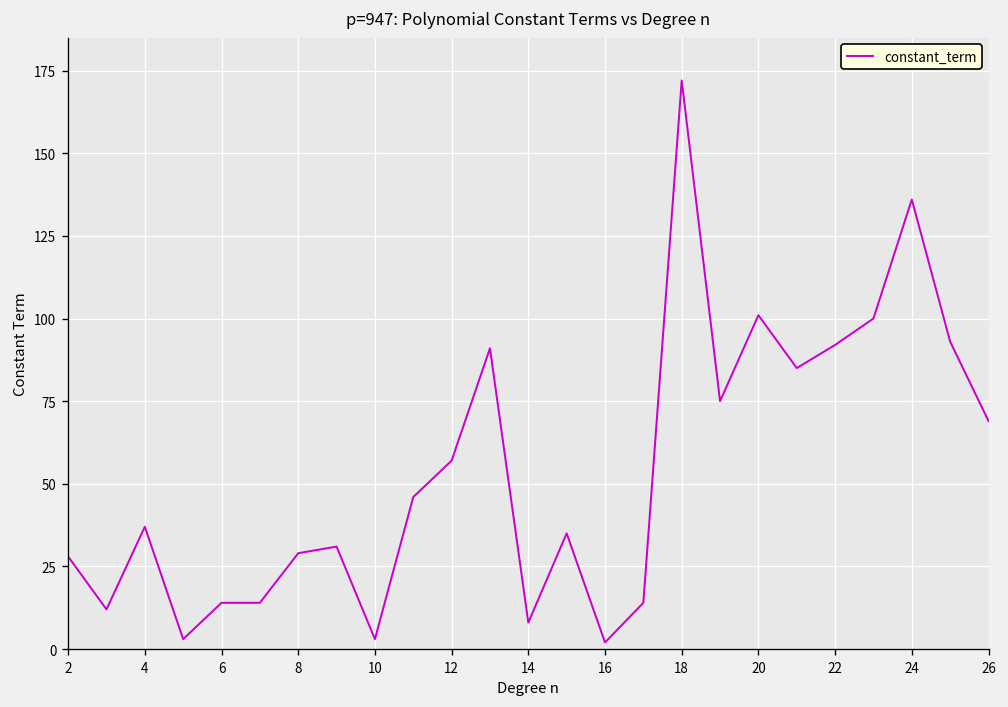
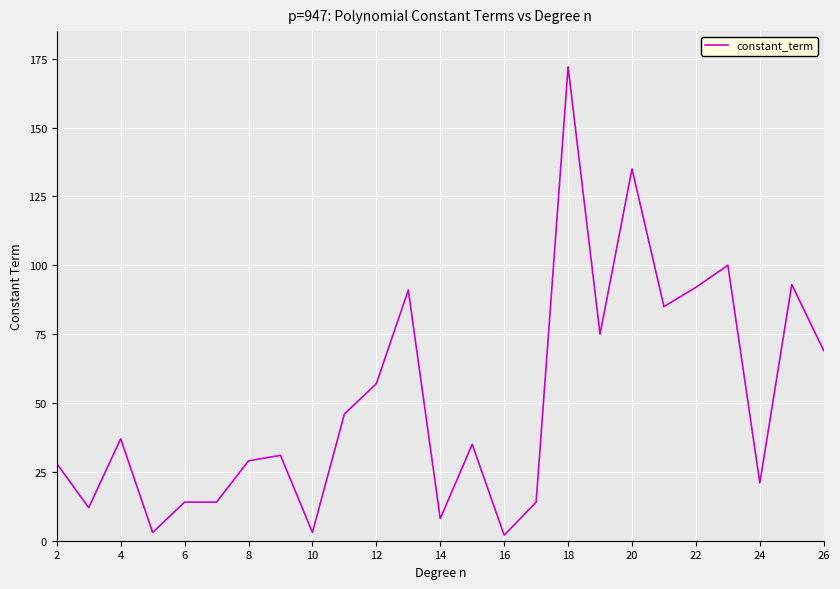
  {
    "2": 28,
    "4": 37,
    "6": 14,
    "8": 29,
    "10": 3,
    "12": 57,
    "14": 8,
    "16": 2,
    "18": 172,
-   "20": 101,
+   "20": 135,
    "22": 92,
-   "24": 136,
+   "24": 21,
    "26": 69
  }
